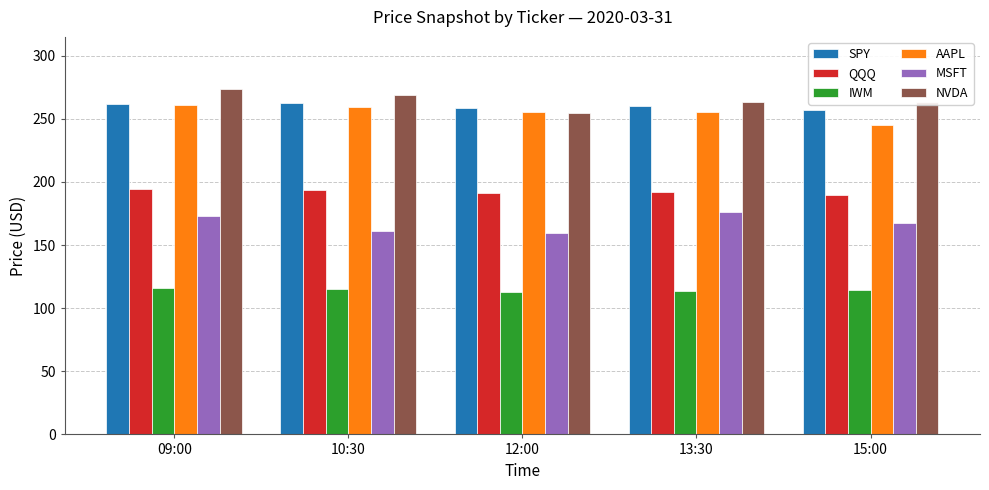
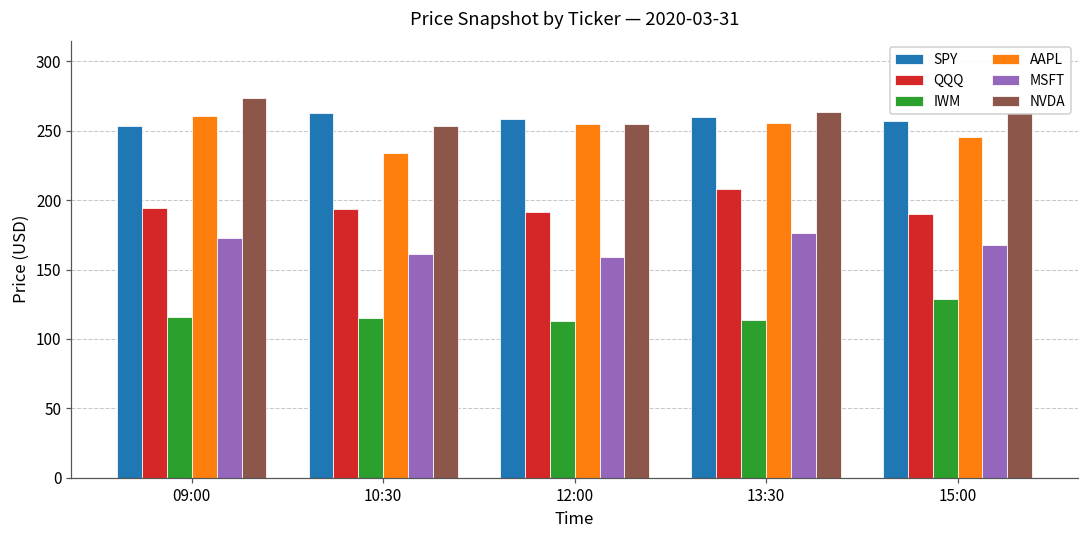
  {
    "SPY": {
-     "09:00": 262,
+     "09:00": 253,
      "10:30": 263,
      "12:00": 259,
      "13:30": 260,
      "15:00": 257
    },
    "QQQ": {
      "09:00": 194,
      "10:30": 194,
      "12:00": 191,
-     "13:30": 192,
+     "13:30": 208,
      "15:00": 190
    },
    "IWM": {
      "09:00": 116,
      "10:30": 115,
      "12:00": 113,
      "13:30": 114,
-     "15:00": 114
+     "15:00": 129
    },
    "AAPL": {
      "09:00": 261,
-     "10:30": 259,
+     "10:30": 234,
      "12:00": 255,
      "13:30": 256,
      "15:00": 245
    },
    "MSFT": {
      "09:00": 173,
      "10:30": 161,
      "12:00": 159,
      "13:30": 176,
      "15:00": 167
    },
    "NVDA": {
      "09:00": 274,
-     "10:30": 269,
+     "10:30": 253,
      "12:00": 255,
      "13:30": 263
    }
  }
